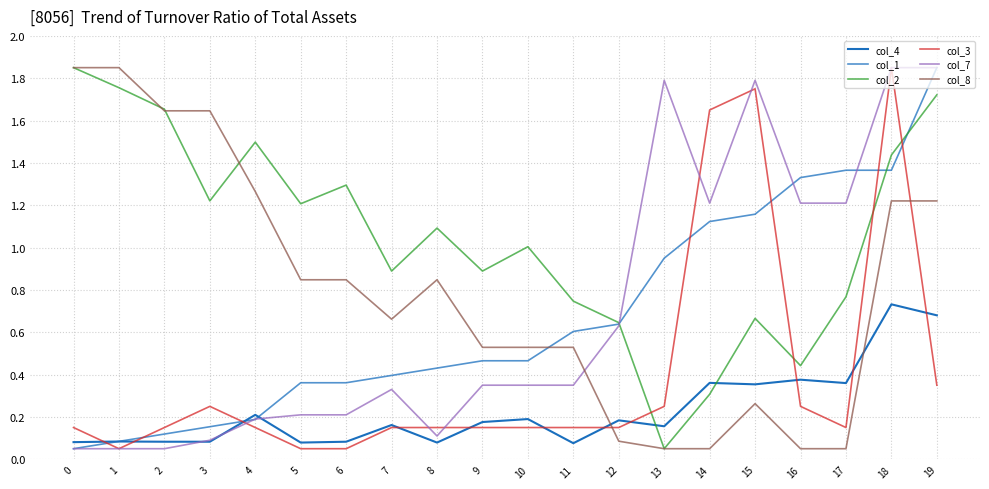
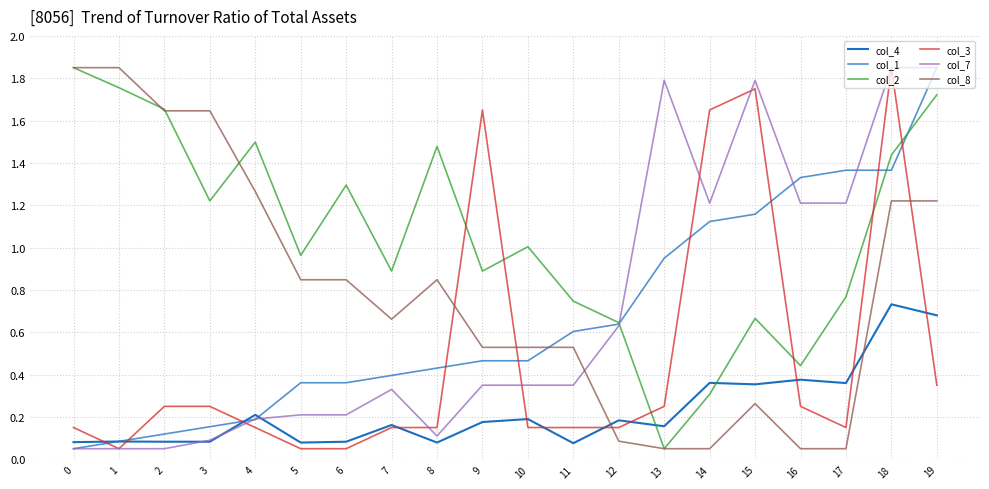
  {
    "col_2": {
      "1": 1.76,
      "3": 1.22,
      "4": 1.50,
-     "5": 1.21,
+     "5": 0.96,
      "6": 1.30,
      "7": 0.89,
-     "8": 1.09,
+     "8": 1.48,
      "9": 0.89,
      "10": 1.00,
      "11": 0.75,
      "14": 0.31,
      "15": 0.67,
      "16": 0.44,
      "17": 0.77,
      "18": 1.44,
      "19": 1.72
    },
    "col_3": {
      "0": 0.15,
-     "2": 0.15,
+     "2": 0.25,
      "3": 0.25,
      "4": 0.15,
      "5": 0.05,
      "6": 0.05,
      "8": 0.15,
-     "9": 0.15,
+     "9": 1.65,
      "10": 0.15,
      "11": 0.15,
      "12": 0.15,
      "13": 0.25,
      "14": 1.65,
      "15": 1.75,
      "16": 0.25,
      "17": 0.15,
      "19": 0.35
    },
    "col_7": {
      "2": 0.05,
      "5": 0.21,
      "6": 0.21,
      "7": 0.33,
      "8": 0.11,
      "9": 0.35,
      "10": 0.35,
      "11": 0.35,
      "13": 1.79,
      "14": 1.21,
      "15": 1.79,
      "16": 1.21,
      "17": 1.21
    },
    "col_8": {
      "1": 1.85,
      "3": 1.65,
      "4": 1.26,
      "5": 0.85,
      "6": 0.85,
      "7": 0.66,
      "8": 0.85,
      "9": 0.53,
      "10": 0.53,
      "11": 0.53,
      "12": 0.09,
      "14": 0.05,
      "15": 0.26,
      "16": 0.05,
      "17": 0.05,
      "18": 1.22,
      "19": 1.22
    }
  }
